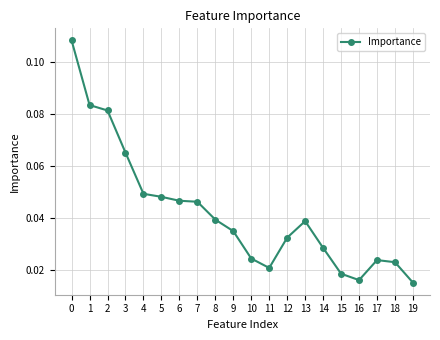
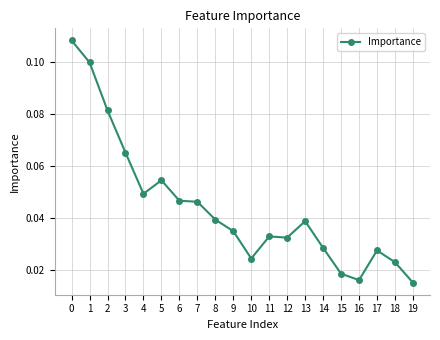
  {
    "0": 0.108,
-   "1": 0.084,
+   "1": 0.100,
    "2": 0.081,
    "3": 0.065,
    "4": 0.049,
-   "5": 0.048,
+   "5": 0.055,
    "6": 0.047,
    "7": 0.046,
    "8": 0.040,
    "9": 0.035,
    "10": 0.025,
-   "11": 0.021,
+   "11": 0.033,
    "12": 0.033,
    "13": 0.039,
    "14": 0.029,
    "15": 0.019,
    "16": 0.016,
-   "17": 0.024,
+   "17": 0.028,
    "18": 0.023,
    "19": 0.015
  }
